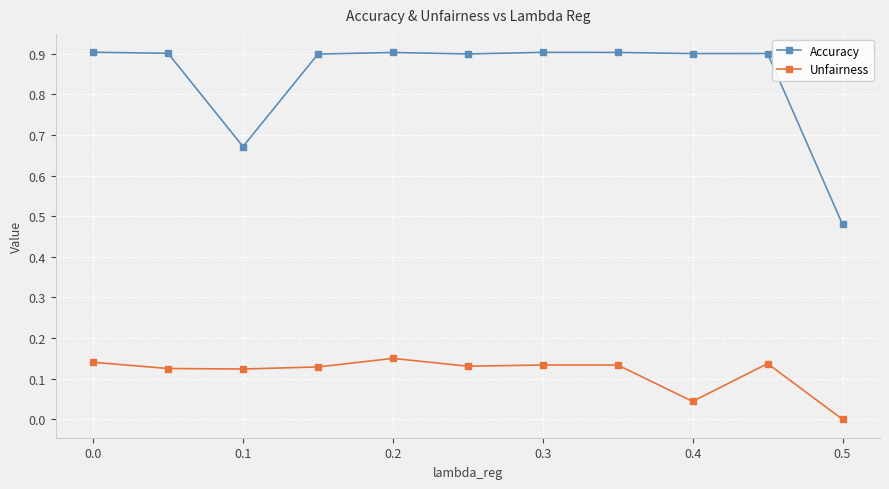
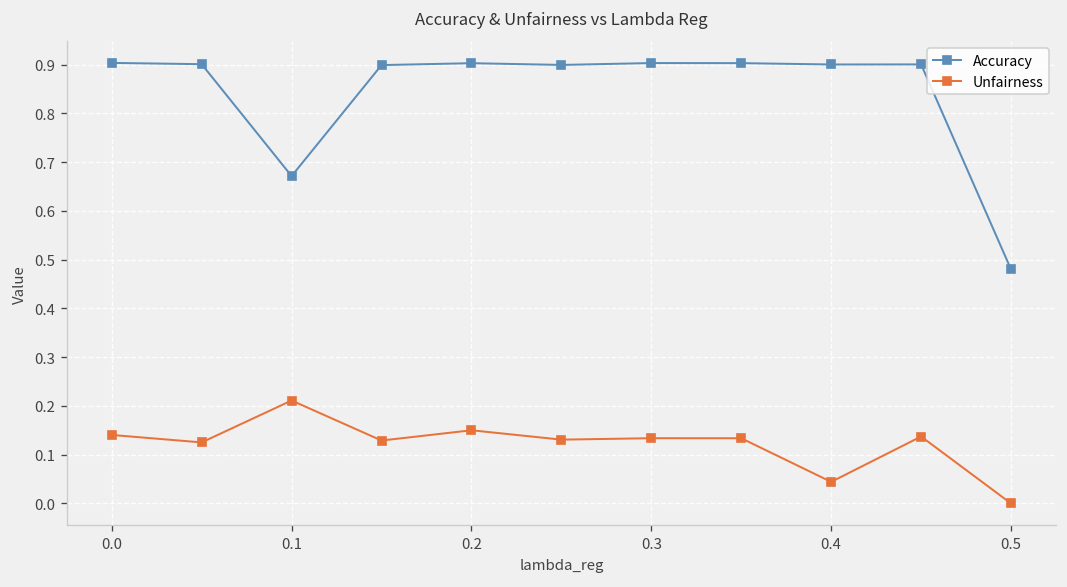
  {
    "Accuracy": {
      "0.0": 0.90,
      "0.1": 0.67,
      "0.2": 0.90,
      "0.3": 0.90,
      "0.4": 0.90,
      "0.5": 0.48
    },
    "Unfairness": {
      "0.0": 0.14,
-     "0.1": 0.12,
+     "0.1": 0.21,
      "0.2": 0.15,
      "0.3": 0.13,
      "0.4": 0.04,
      "0.5": 0.00
    }
  }
